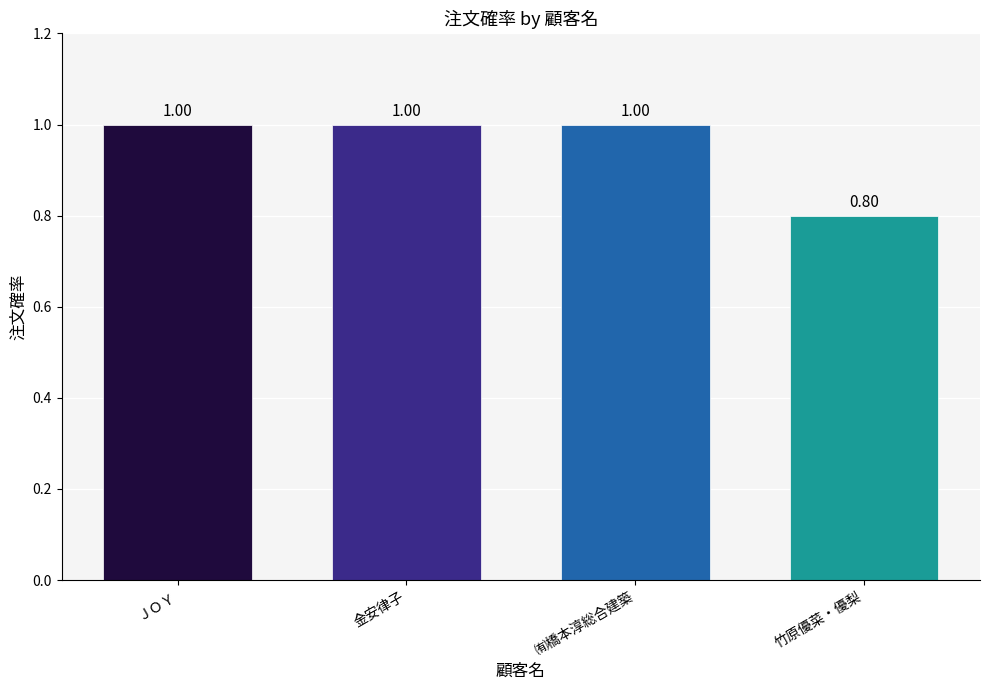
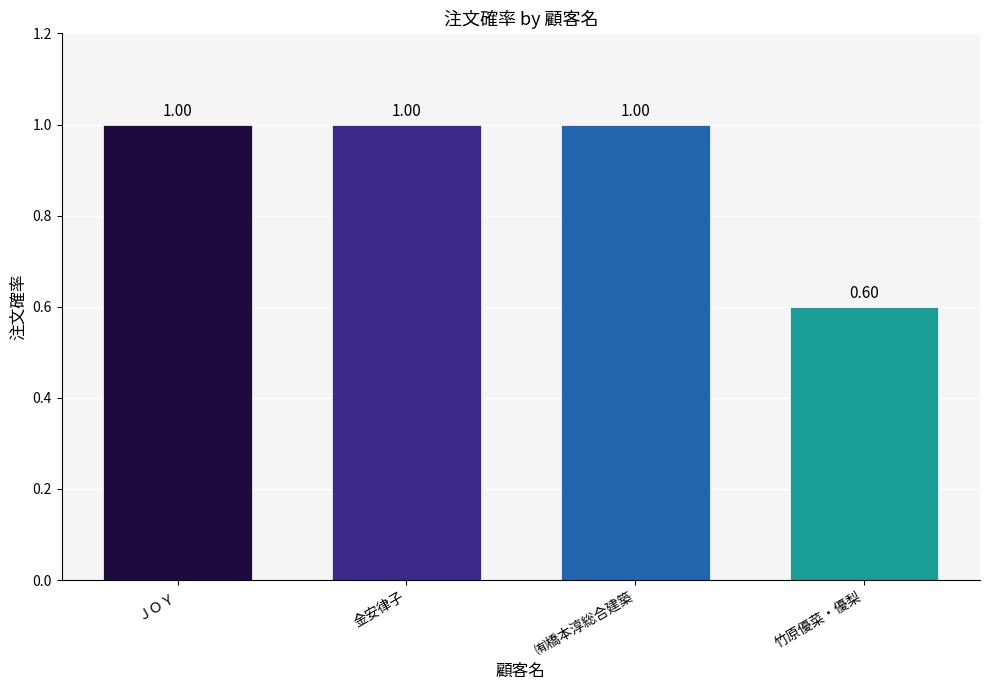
  {
    "ＪＯＹ": 1.00,
    "金安律子": 1.00,
    "㈲橋本淳総合建築": 1.00,
-   "竹原優菜・優梨": 0.80
+   "竹原優菜・優梨": 0.60
  }
